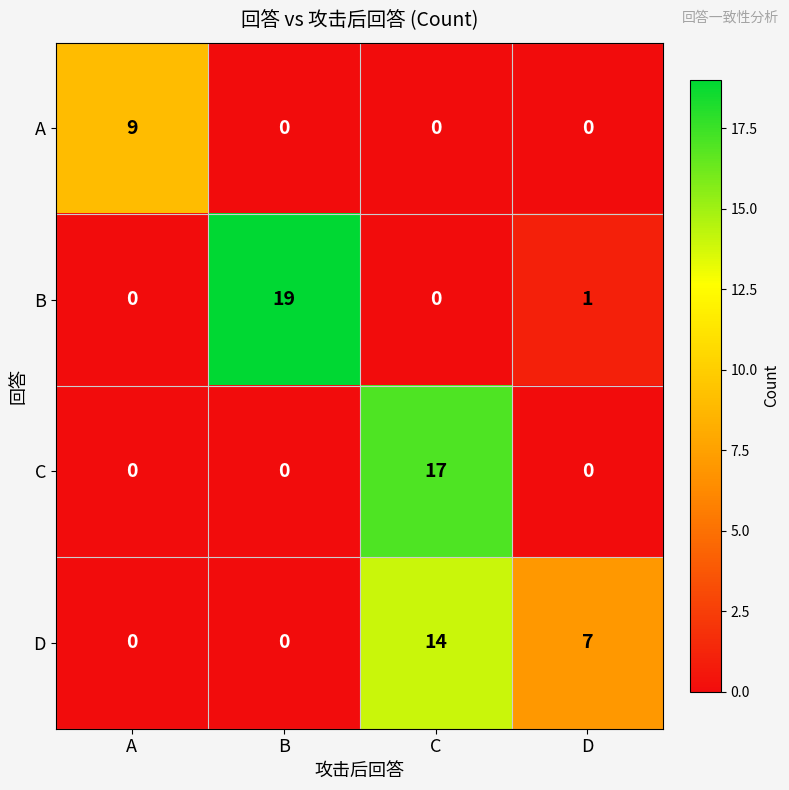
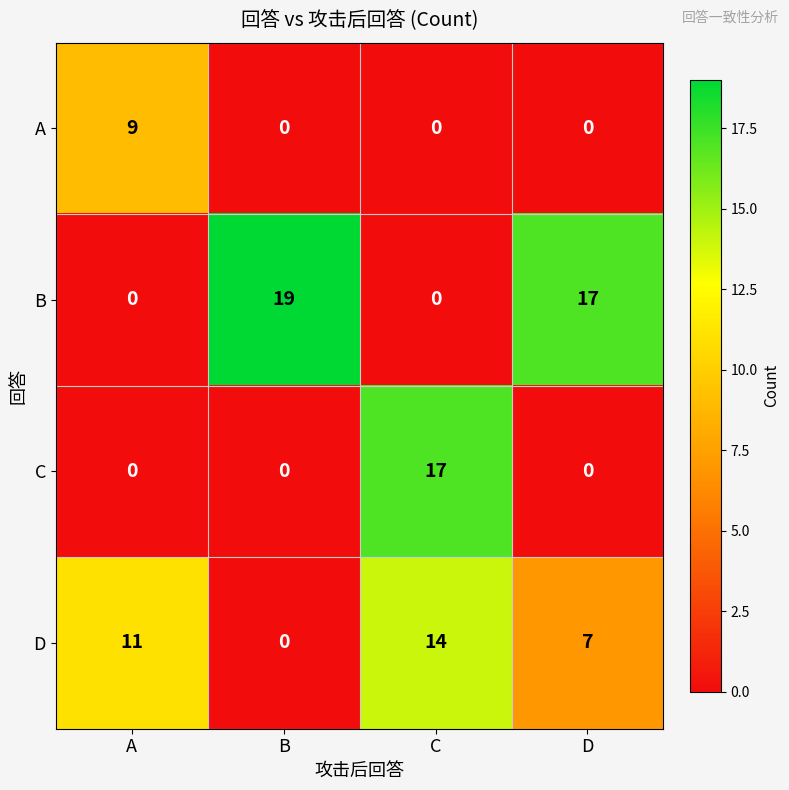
  {
    "A": {
      "A": 9,
      "B": 0,
      "C": 0,
      "D": 0
    },
    "B": {
      "A": 0,
      "B": 19,
      "C": 0,
-     "D": 1
+     "D": 17
    },
    "C": {
      "A": 0,
      "B": 0,
      "C": 17,
      "D": 0
    },
    "D": {
-     "A": 0,
+     "A": 11,
      "B": 0,
      "C": 14,
      "D": 7
    }
  }
